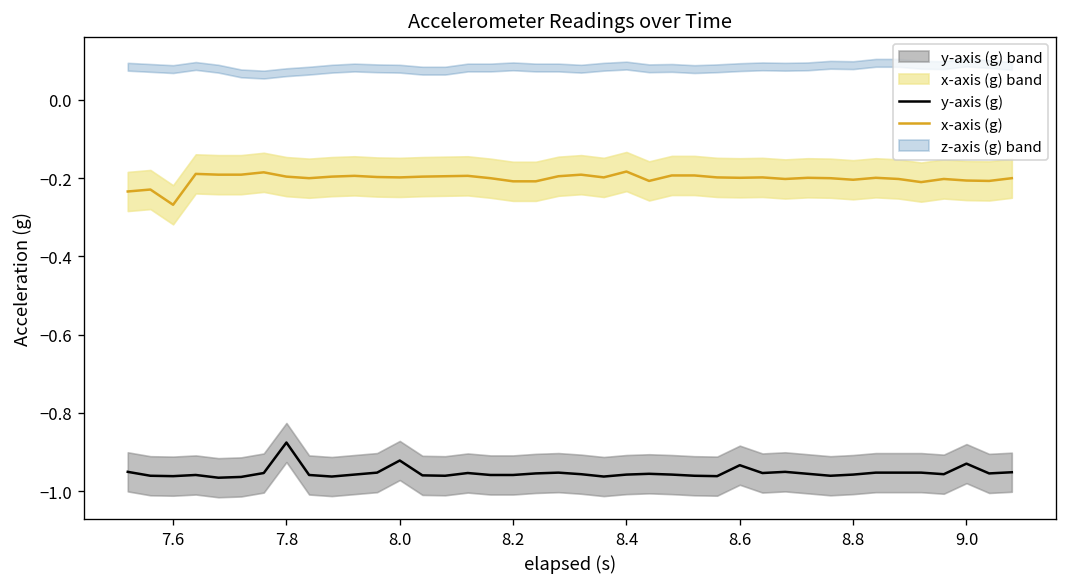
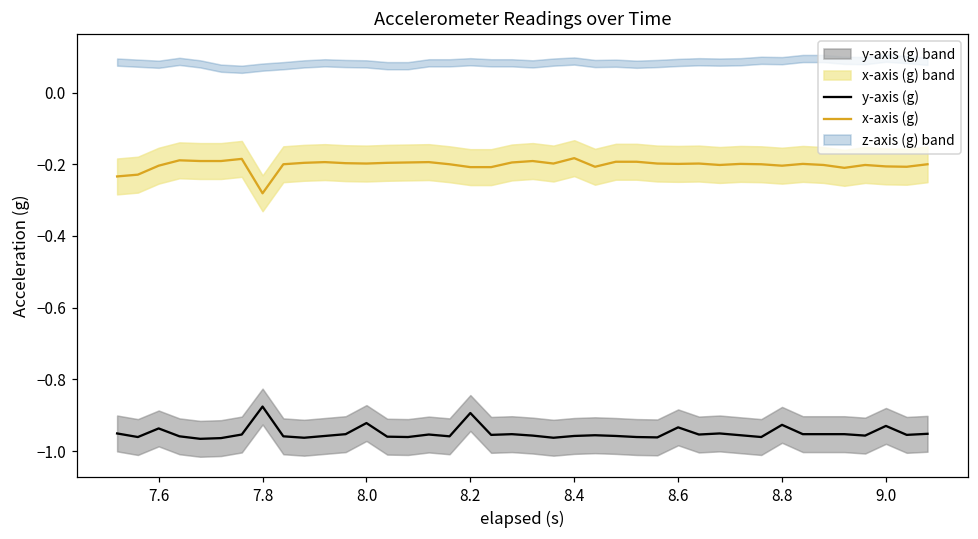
  {
    "y-axis (g)": {
-     "7.6": -0.96,
+     "7.6": -0.94,
      "7.8": -0.88,
      "8.0": -0.92,
-     "8.2": -0.96,
+     "8.2": -0.89,
      "8.4": -0.96,
      "8.6": -0.93,
-     "8.8": -0.96,
+     "8.8": -0.93,
      "9.0": -0.93
    },
    "x-axis (g)": {
-     "7.6": -0.27,
-     "7.8": -0.20,
+     "7.6": -0.20,
+     "7.8": -0.28,
      "8.0": -0.20,
      "8.2": -0.21,
      "8.4": -0.18,
      "8.6": -0.20,
      "8.8": -0.20,
      "9.0": -0.21
    }
  }
